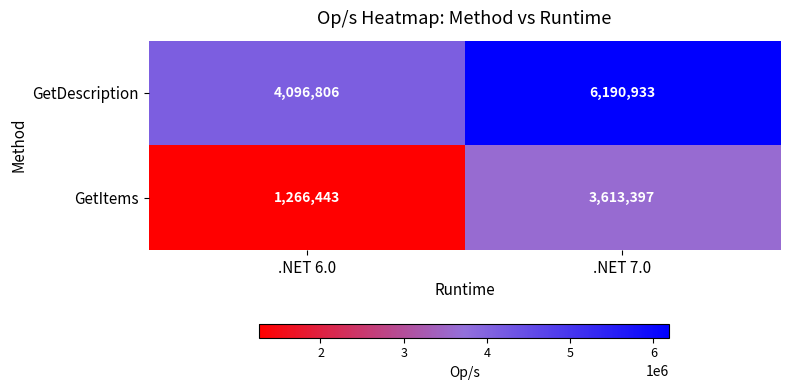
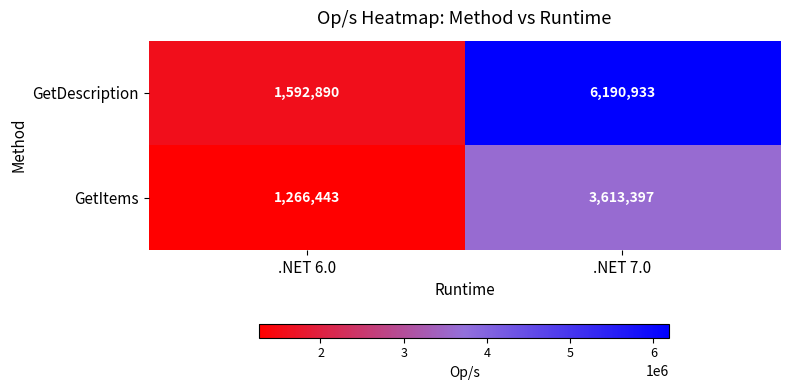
  {
    "GetDescription": {
-     ".NET 6.0": "4,096,806",
+     ".NET 6.0": "1,592,890",
      ".NET 7.0": "6,190,933"
    },
    "GetItems": {
      ".NET 6.0": "1,266,443",
      ".NET 7.0": "3,613,397"
    }
  }
